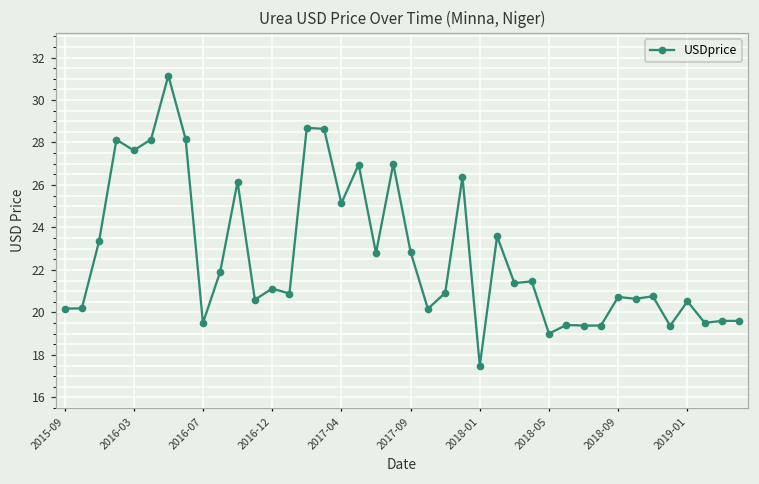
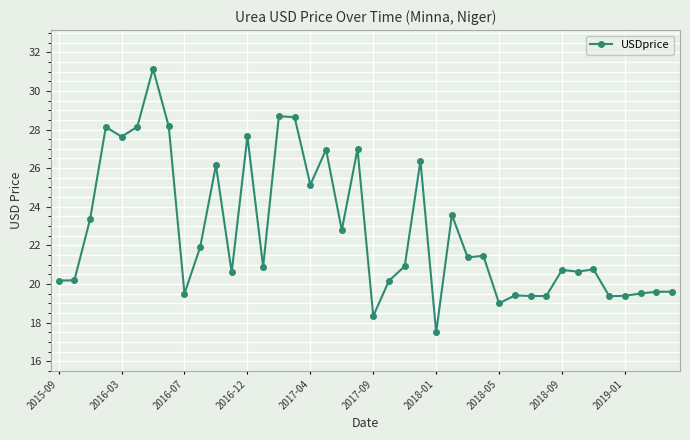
  {
    "2015-09": 20.2,
    "2016-03": 27.6,
    "2016-07": 19.5,
-   "2016-12": 21.1,
+   "2016-12": 27.7,
    "2017-04": 25.1,
-   "2017-09": 22.9,
+   "2017-09": 18.3,
    "2018-01": 17.5,
    "2018-05": 19.0,
    "2018-09": 20.7,
-   "2019-01": 20.5
+   "2019-01": 19.4
  }
